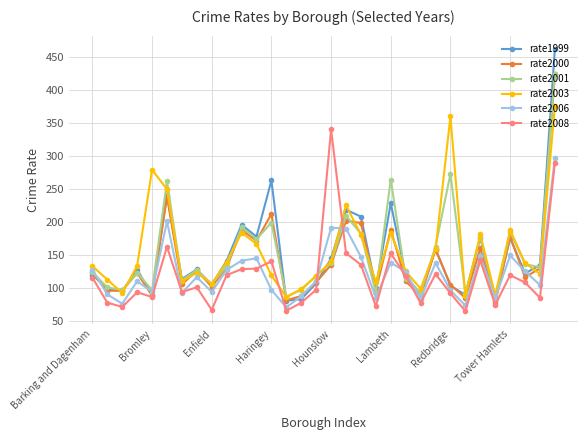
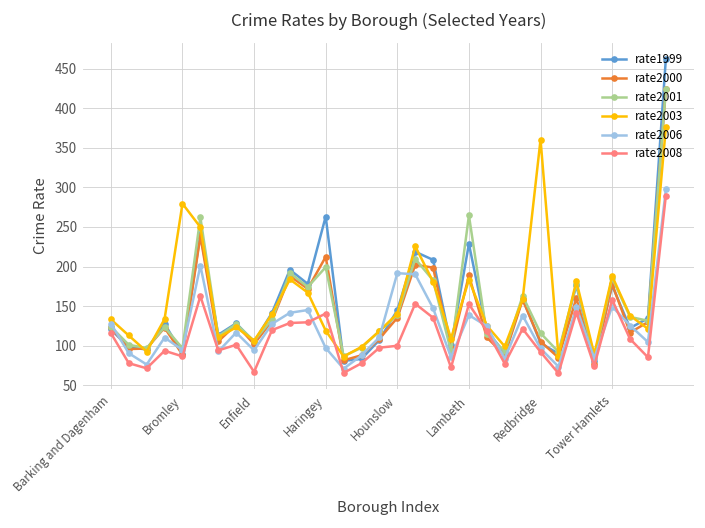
  {
    "rate1999": {
      "Haringey": 260,
      "Hounslow": 140,
      "Lambeth": 230
    },
    "rate2000": {
      "Haringey": 210,
      "Lambeth": 190
    },
    "rate2001": {
      "Haringey": 200,
      "Lambeth": 260,
-     "Redbridge": 270
+     "Redbridge": 120
    },
    "rate2003": {
      "Barking and Dagenham": 130,
      "Bromley": 280,
      "Haringey": 120,
      "Lambeth": 180,
      "Redbridge": 360
    },
    "rate2006": {
      "Barking and Dagenham": 130,
      "Enfield": 90,
      "Haringey": 100,
      "Hounslow": 190,
      "Lambeth": 140,
      "Redbridge": 100,
      "Tower Hamlets": 150
    },
    "rate2008": {
      "Barking and Dagenham": 120,
      "Enfield": 70,
      "Haringey": 140,
-     "Hounslow": 340,
+     "Hounslow": 100,
      "Lambeth": 150,
      "Redbridge": 90,
-     "Tower Hamlets": 120
+     "Tower Hamlets": 160
    }
  }
